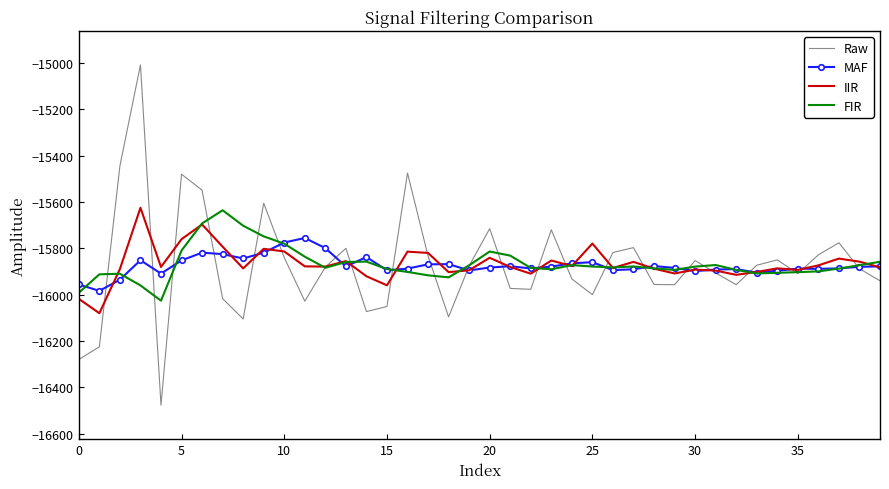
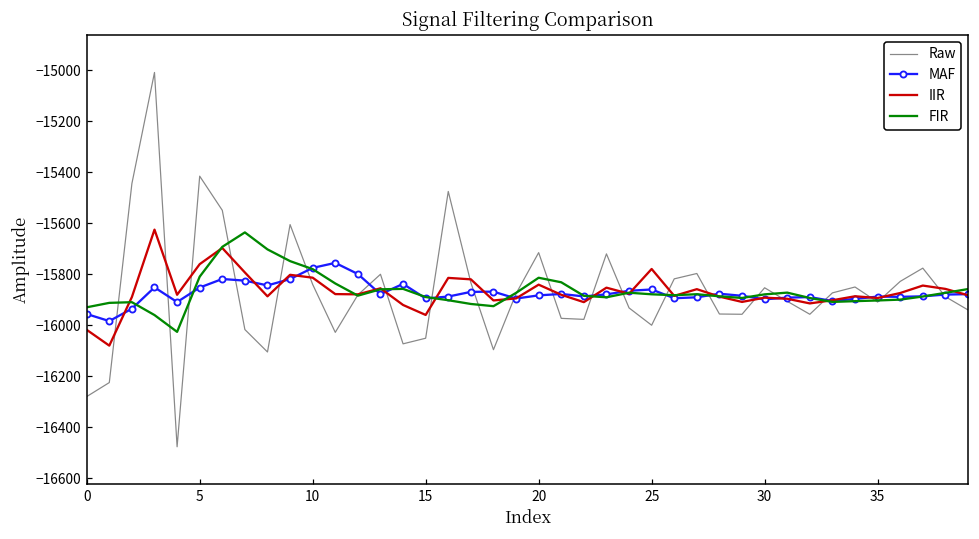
  {
    "Raw": {
      "0": -16280,
-     "5": -15480,
+     "5": -15420,
      "10": -15840,
      "15": -16050,
      "20": -15720,
      "25": -16000,
      "30": -15850
    },
    "MAF": {
      "0": -15960,
      "5": -15850,
      "20": -15880,
      "25": -15860
    },
    "IIR": {
      "0": -16020,
      "5": -15760,
      "10": -15810,
      "15": -15960,
      "20": -15840,
      "25": -15780
    },
    "FIR": {
-     "0": -15990,
+     "0": -15930,
      "5": -15810,
      "20": -15810,
      "25": -15880,
      "30": -15880
    }
  }
